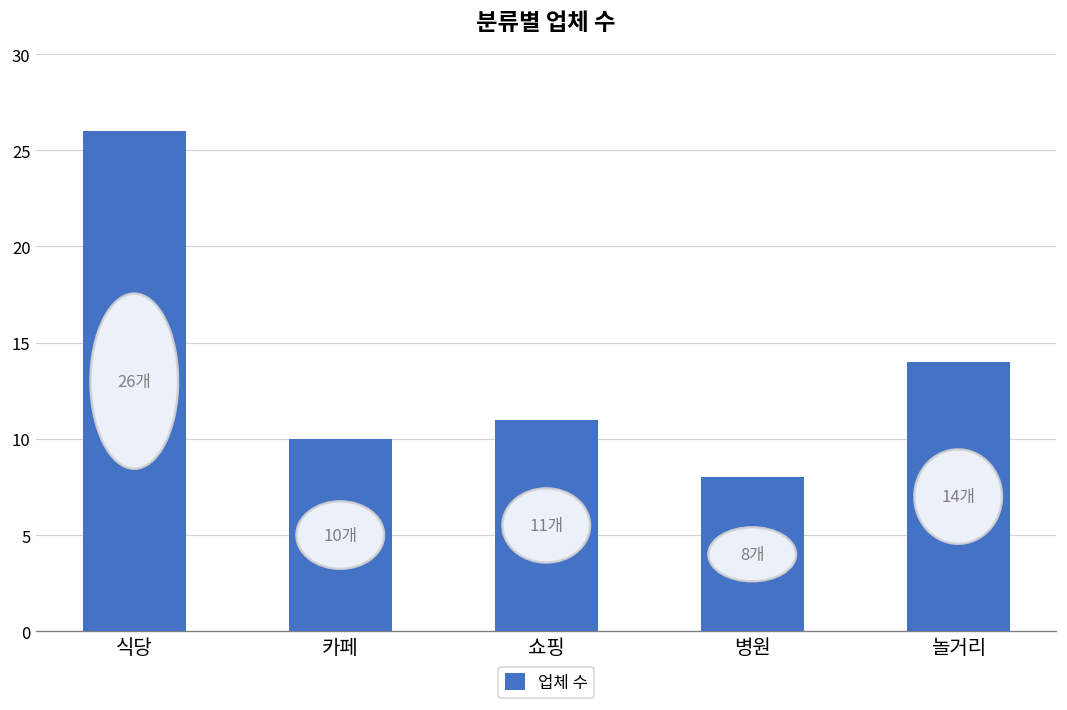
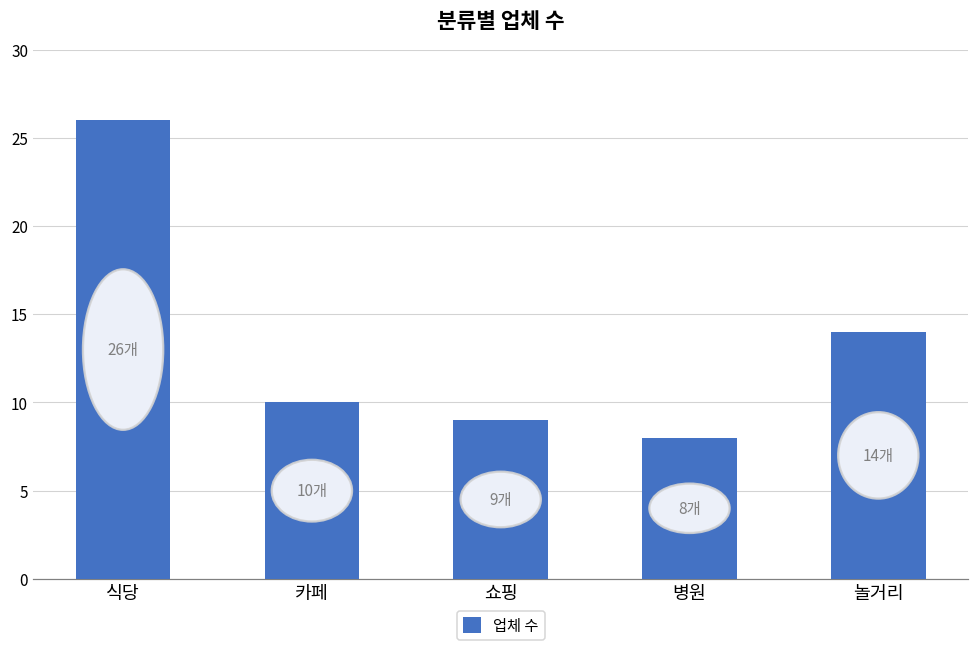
  {
-   "쇼핑": 11
+   "쇼핑": 9
  }
